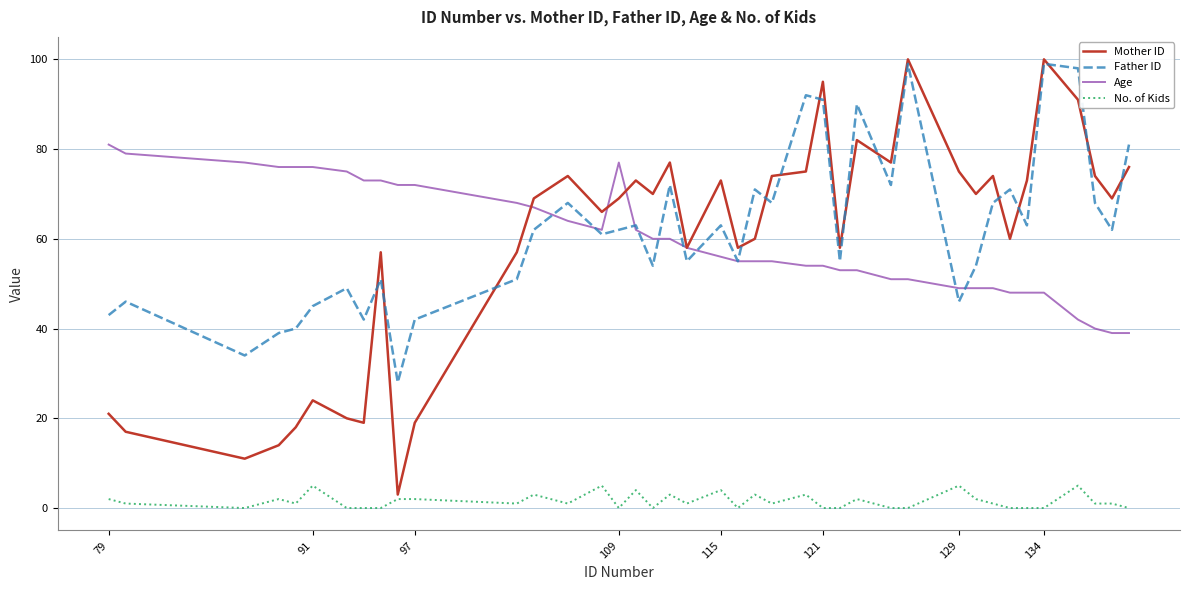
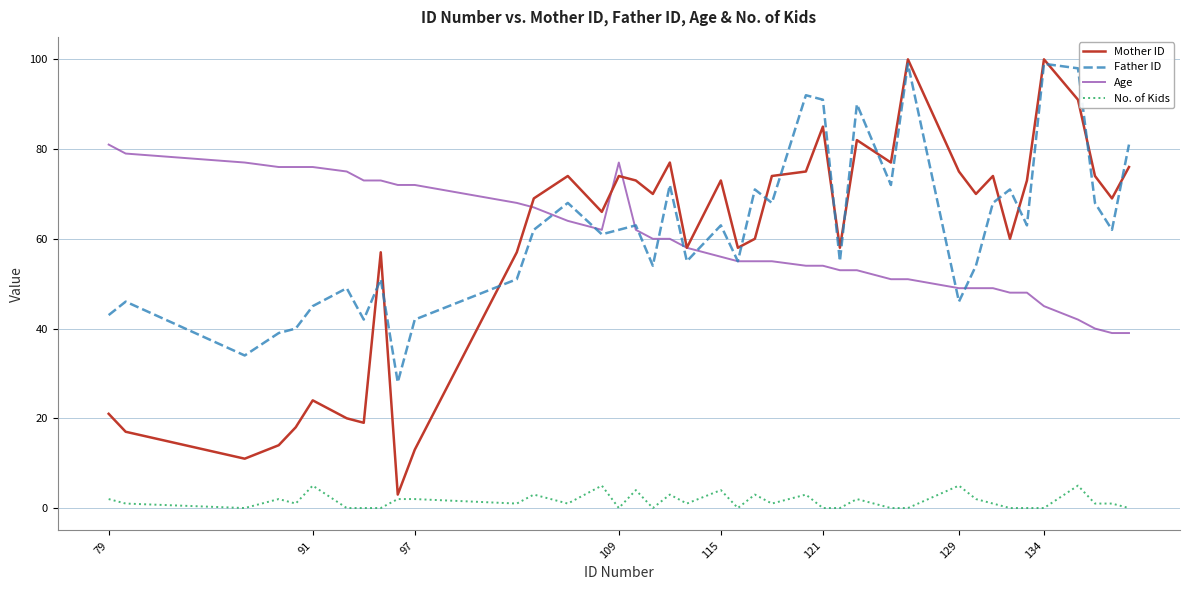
  {
    "Mother ID": {
      "79": 21,
      "91": 24,
-     "97": 19,
-     "109": 69,
+     "97": 13,
+     "109": 74,
      "115": 73,
-     "121": 95,
+     "121": 85,
      "129": 75,
      "134": 100
    },
    "Father ID": {
      "79": 43,
      "91": 45,
      "97": 42,
      "109": 62,
      "115": 63,
      "121": 91,
      "129": 46,
      "134": 99
    },
    "Age": {
      "79": 81,
      "91": 76,
      "97": 72,
      "109": 77,
      "115": 56,
      "121": 54,
      "129": 49,
-     "134": 48
+     "134": 45
    },
    "No. of Kids": {
      "79": 2,
      "91": 5,
      "97": 2,
      "109": 0,
      "115": 4,
      "121": 0,
      "129": 5,
      "134": 0
    }
  }
